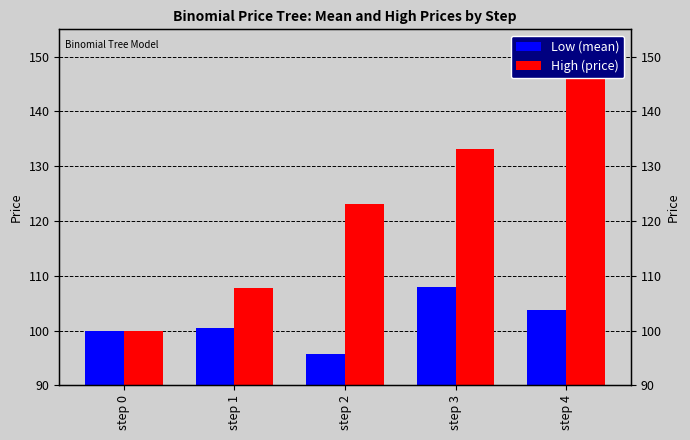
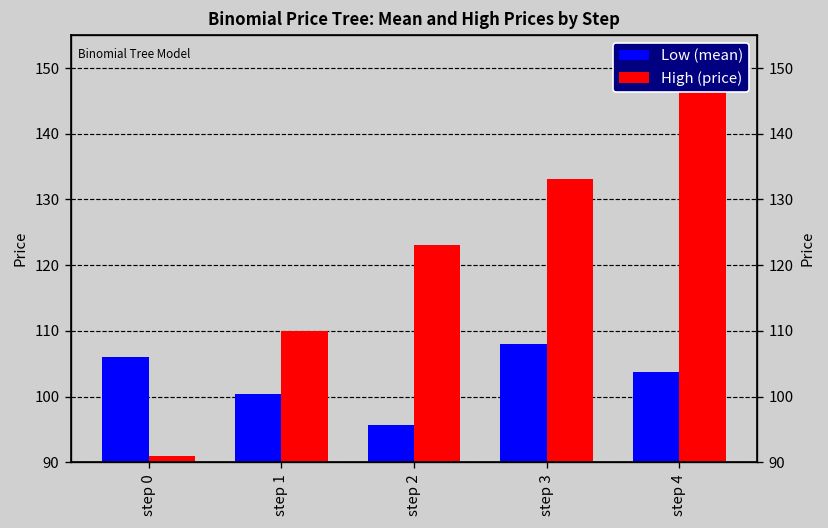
  {
    "Low (mean)": {
-     "step 0": 100,
+     "step 0": 106,
      "step 1": 100,
      "step 2": 96,
      "step 3": 108,
      "step 4": 104
    },
    "High (price)": {
-     "step 0": 100,
-     "step 1": 108,
+     "step 0": 91,
+     "step 1": 110,
      "step 2": 123,
      "step 3": 133
    }
  }
